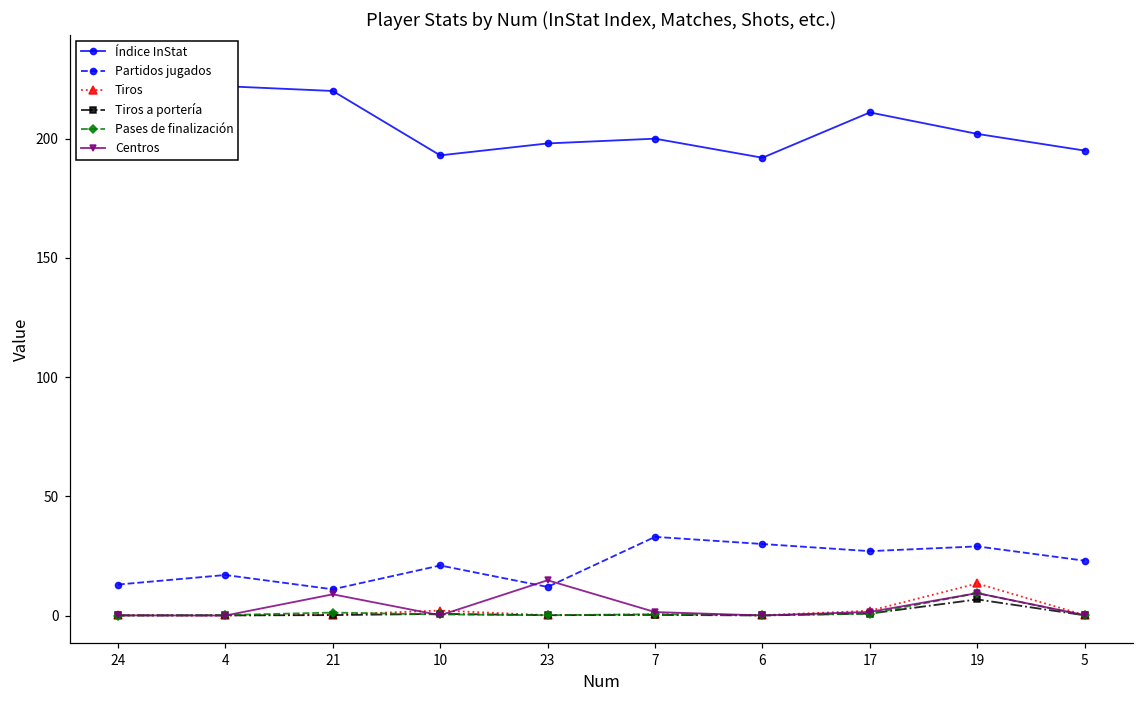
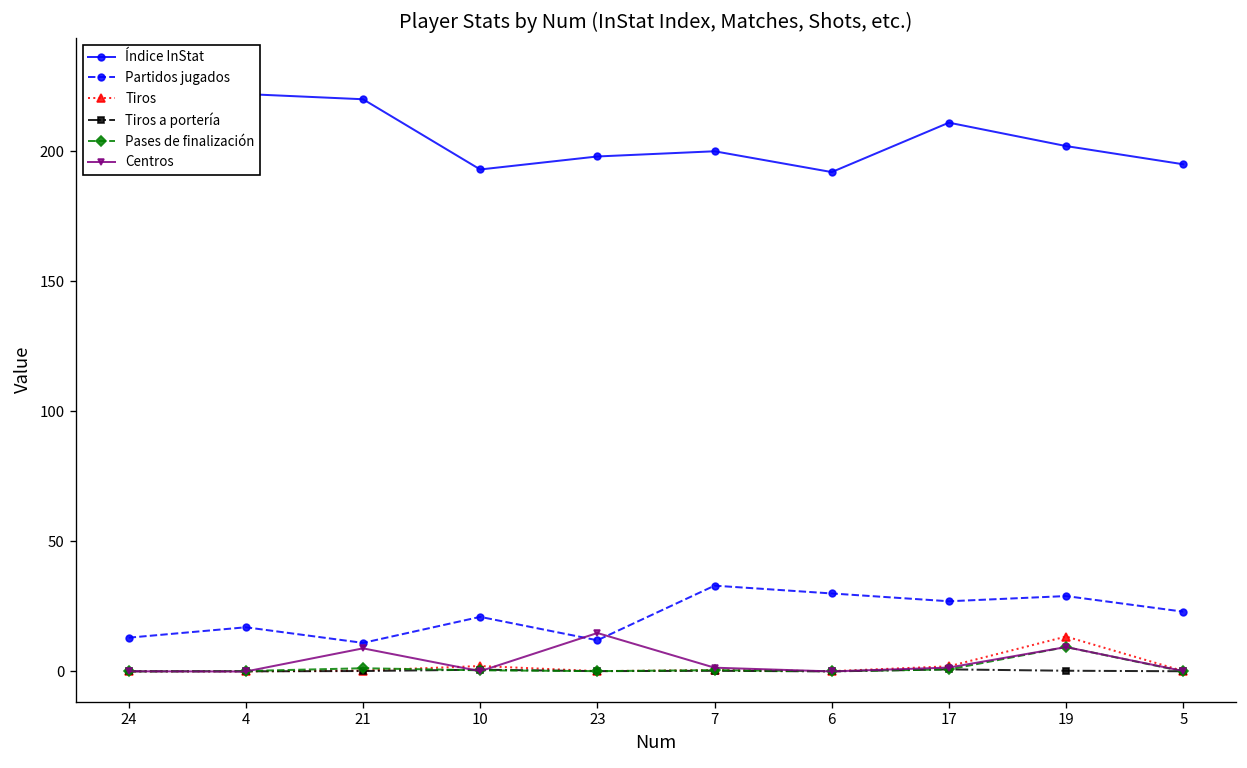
  {
    "Tiros": {
      "10": 2,
      "19": 13
    },
    "Tiros a portería": {
-     "19": 7
+     "19": 0
    },
    "Centros": {
      "21": 9,
      "23": 15
    }
  }
